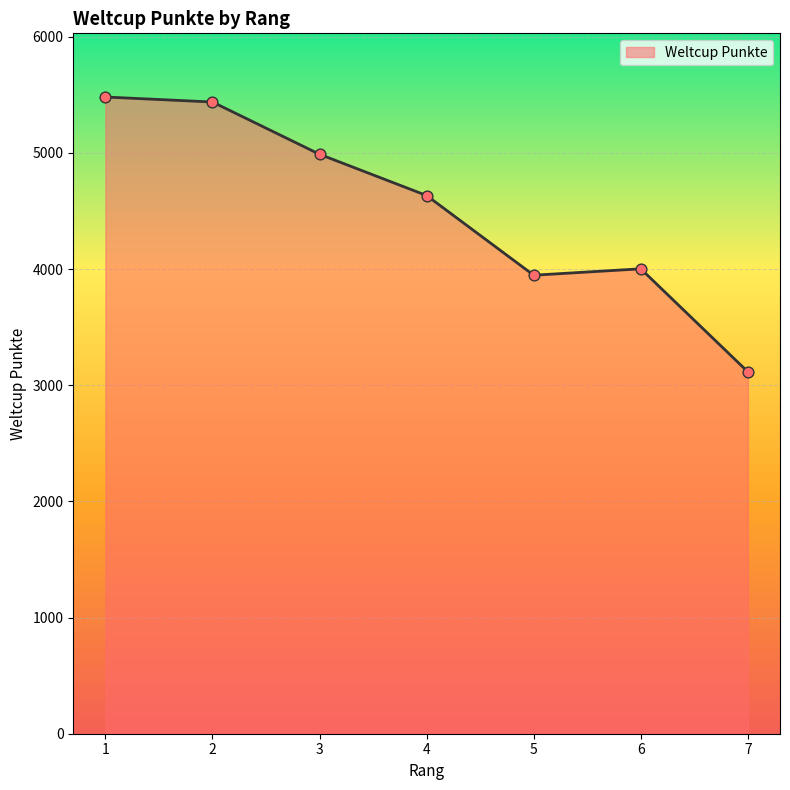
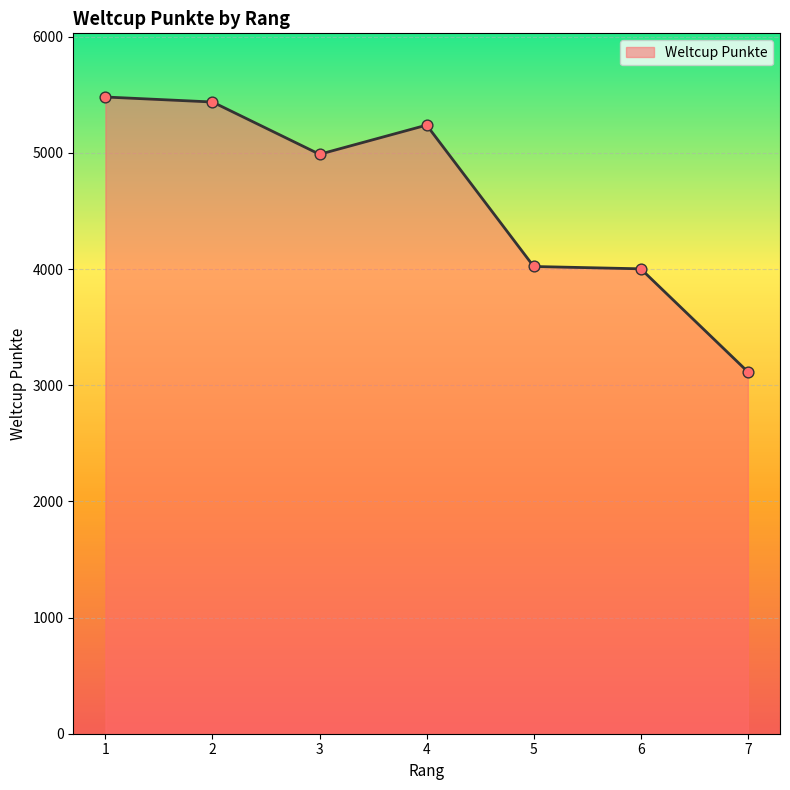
  {
    "1": 5480,
    "2": 5440,
    "3": 4990,
-   "4": 4630,
-   "5": 3950,
+   "4": 5240,
+   "5": 4020,
    "6": 4000,
    "7": 3120
  }
